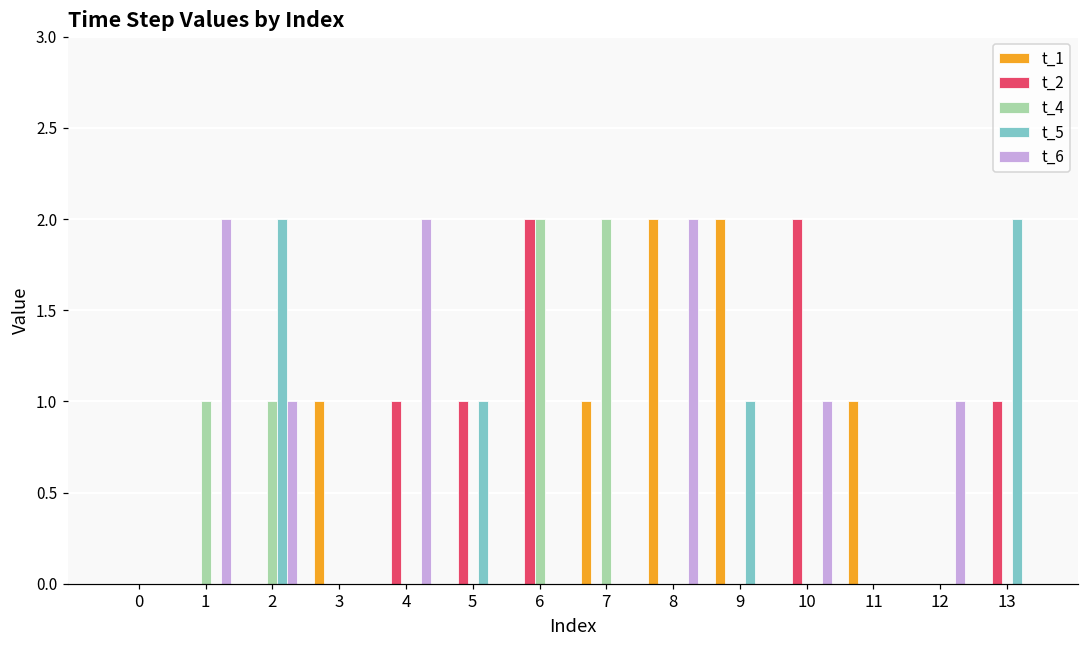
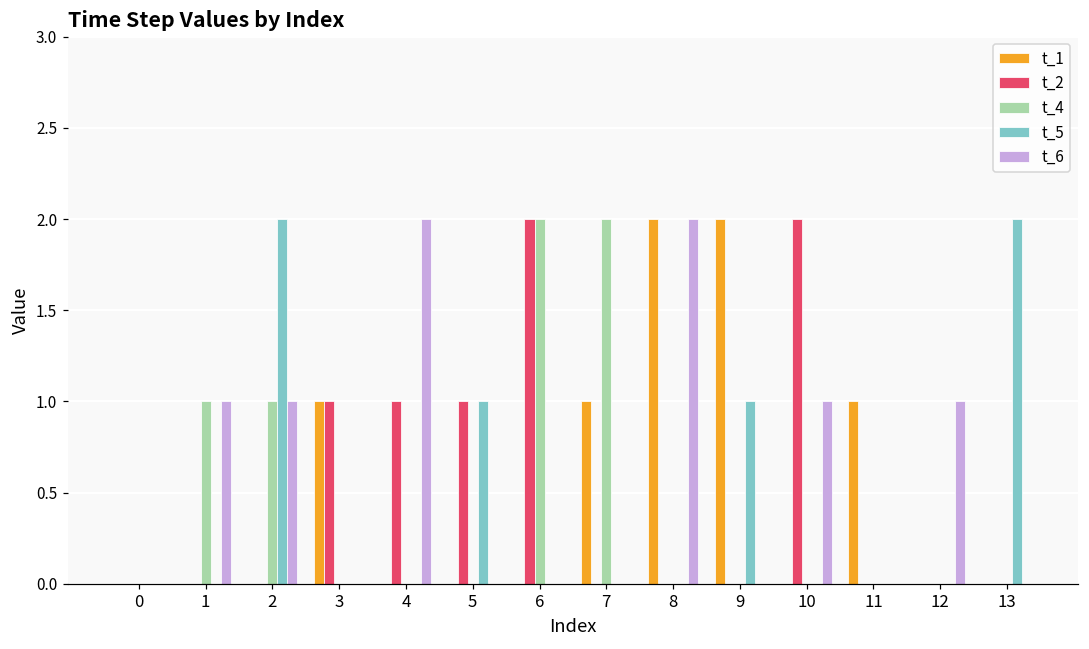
  {
    "t_1": {
      "0": 0,
      "1": 0,
      "2": 0,
      "3": 1,
      "4": 0,
      "5": 0,
      "6": 0,
      "7": 1,
      "8": 2,
      "9": 2,
      "10": 0,
      "11": 1,
      "12": 0,
      "13": 0
    },
    "t_2": {
      "0": 0,
      "1": 0,
      "2": 0,
-     "3": 0,
+     "3": 1,
      "4": 1,
      "5": 1,
      "6": 2,
      "7": 0,
      "8": 0,
      "9": 0,
      "10": 2,
      "11": 0,
      "12": 0,
-     "13": 1
+     "13": 0
    },
    "t_6": {
      "0": 0,
-     "1": 2,
+     "1": 1,
      "2": 1,
      "3": 0,
      "4": 2,
      "5": 0,
      "6": 0,
      "7": 0,
      "8": 2,
      "9": 0,
      "10": 1,
      "11": 0,
      "12": 1,
      "13": 0
    }
  }
